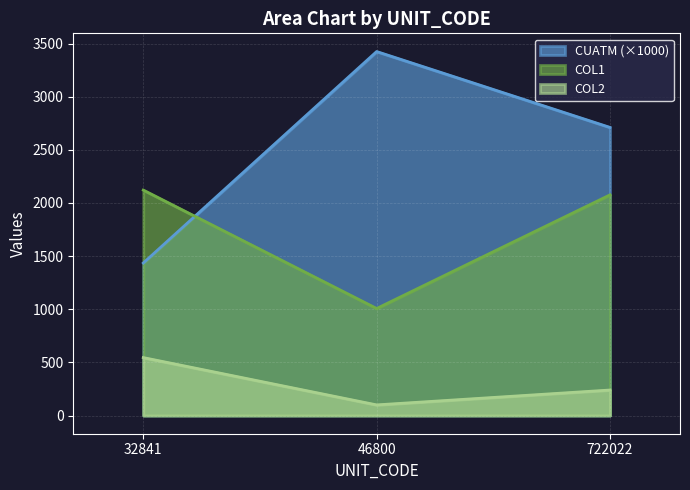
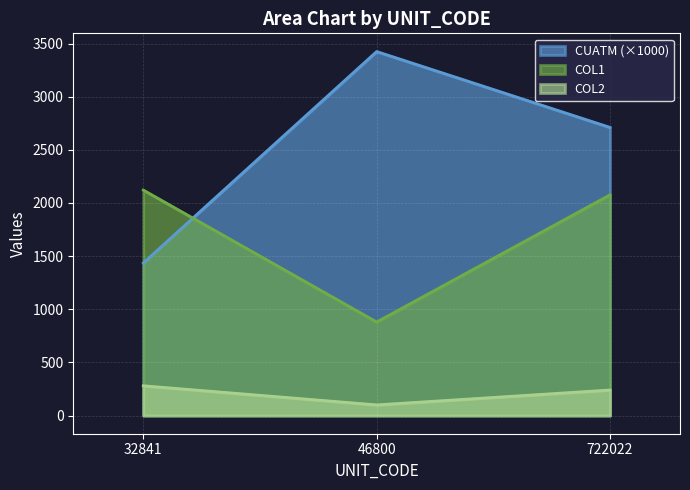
  {
    "CUATM (×1000)": {
      "32841": 1440,
      "46800": 3430,
      "722022": 2710
    },
    "COL1": {
      "32841": 2120,
-     "46800": 1010,
+     "46800": 880,
      "722022": 2080
    },
    "COL2": {
-     "32841": 550,
+     "32841": 280,
      "46800": 100,
      "722022": 240
    }
  }
